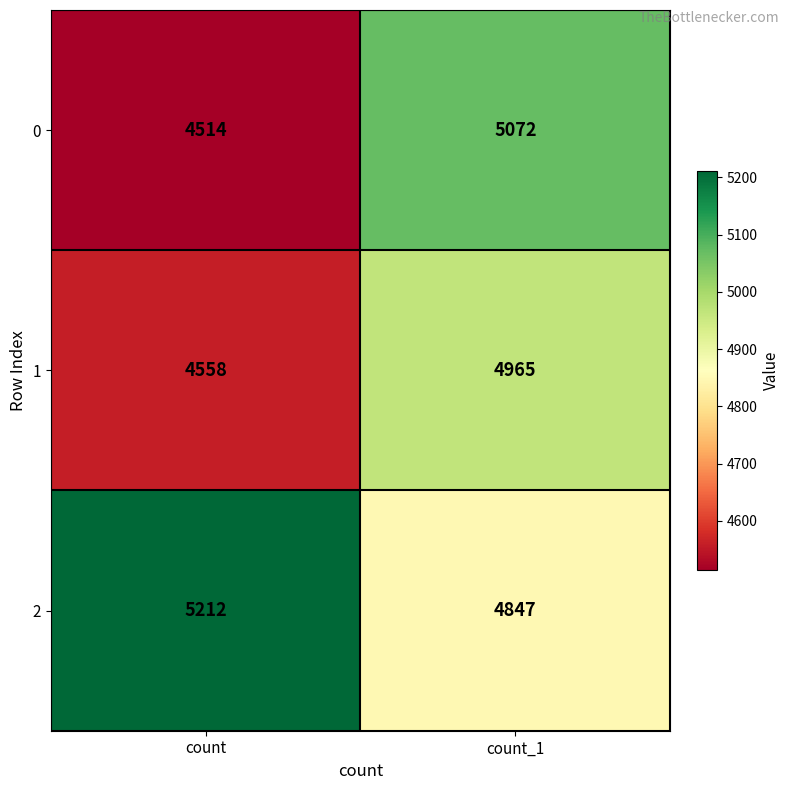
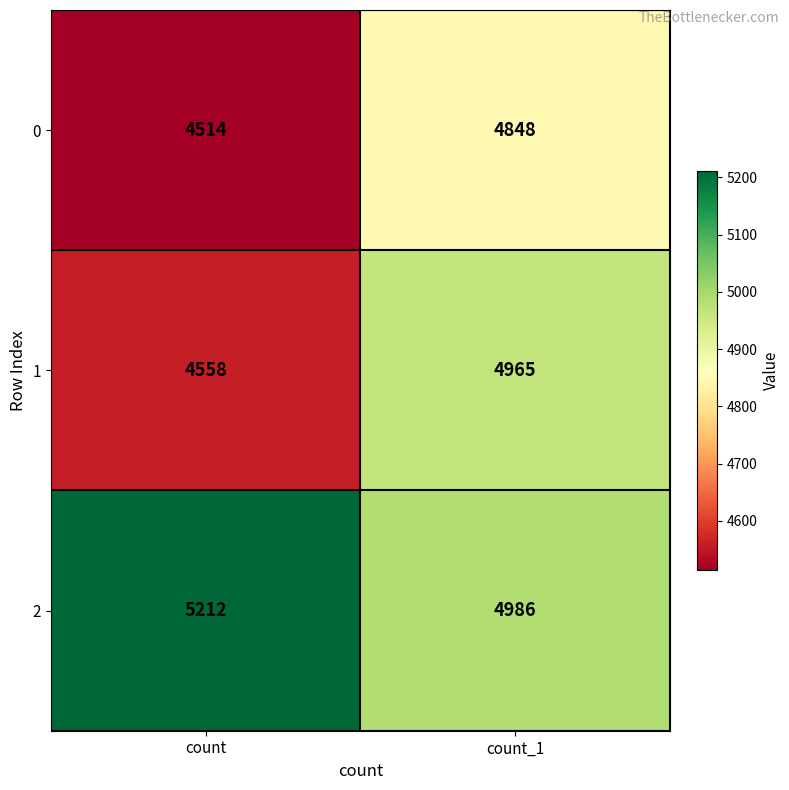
  {
    "0": {
      "count": 4514,
-     "count_1": 5072
+     "count_1": 4848
    },
    "1": {
      "count": 4558,
      "count_1": 4965
    },
    "2": {
      "count": 5212,
-     "count_1": 4847
+     "count_1": 4986
    }
  }
